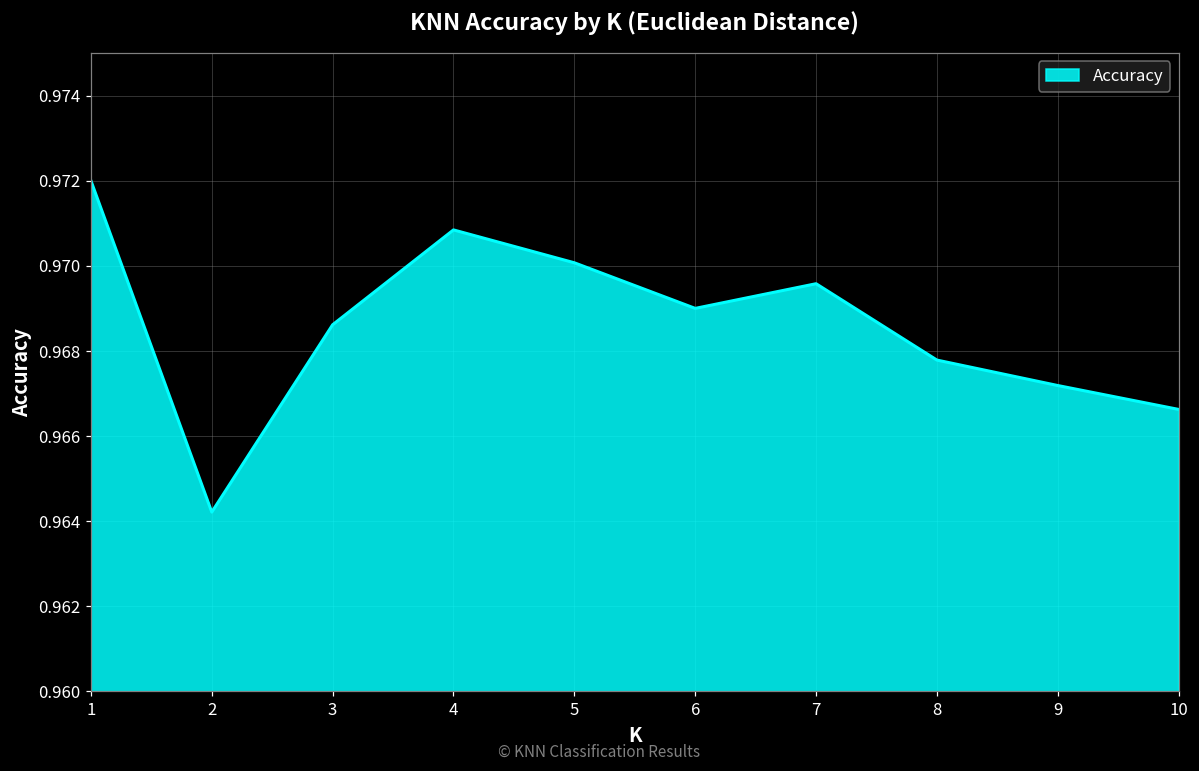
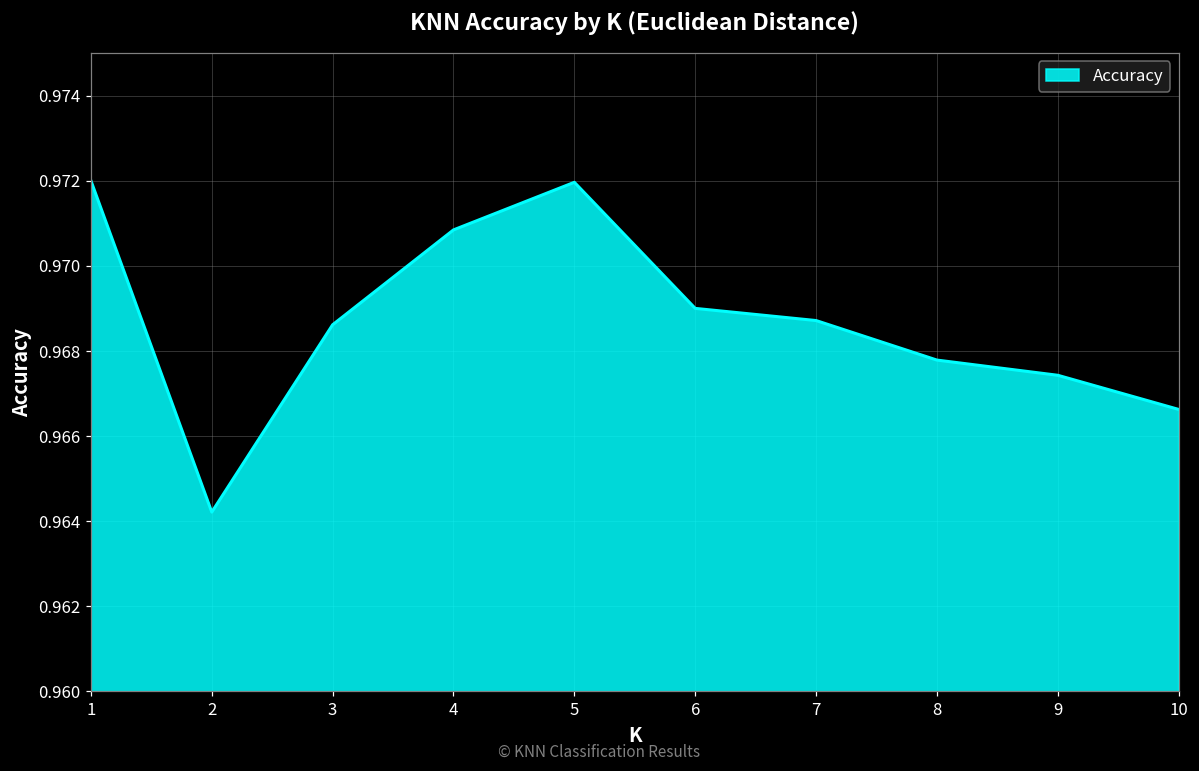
  {
    "1": 0.9720,
    "2": 0.9642,
    "3": 0.9686,
    "4": 0.9708,
-   "5": 0.9701,
+   "5": 0.9720,
    "6": 0.9690,
-   "7": 0.9696,
+   "7": 0.9687,
    "8": 0.9678,
-   "9": 0.9672,
+   "9": 0.9674,
    "10": 0.9666
  }
